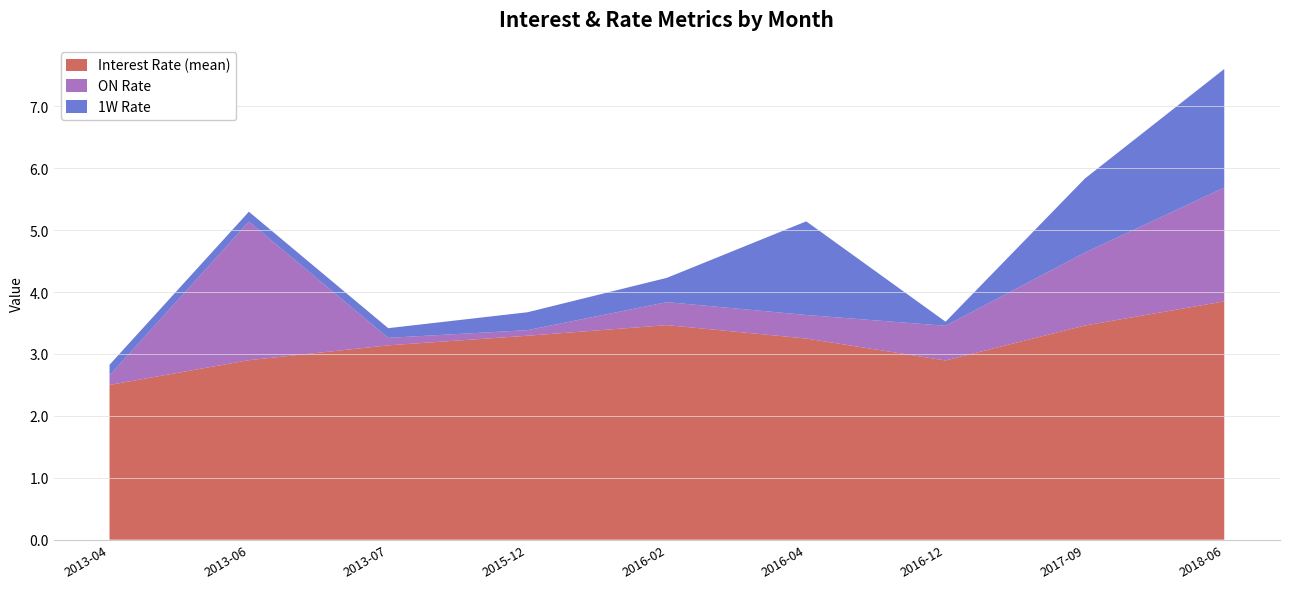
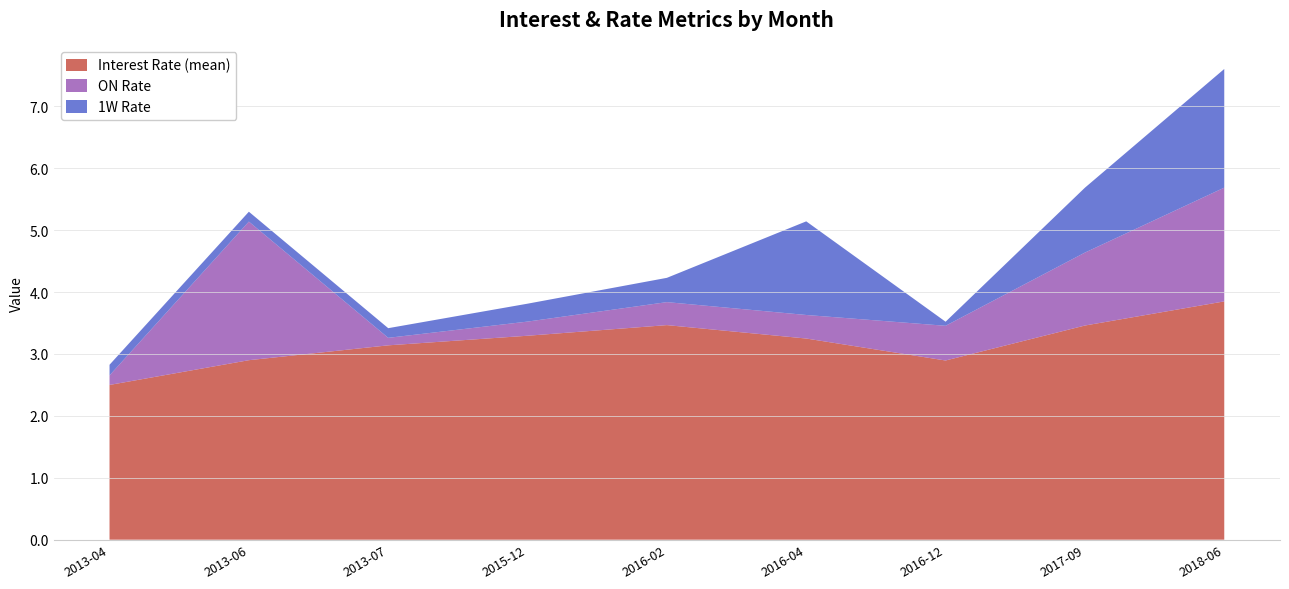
  {
    "Interest Rate (mean)": {
      "2013-04": 2.5,
      "2013-06": 2.9,
      "2013-07": 3.1,
      "2015-12": 3.3,
      "2016-02": 3.5,
      "2016-04": 3.3,
      "2016-12": 2.9,
      "2017-09": 3.5,
      "2018-06": 3.9
    },
    "ON Rate": {
      "2013-04": 0.2,
      "2013-06": 2.2,
      "2013-07": 0.1,
-     "2015-12": 0.1,
+     "2015-12": 0.2,
      "2016-02": 0.4,
      "2016-04": 0.4,
      "2016-12": 0.6,
      "2017-09": 1.2,
      "2018-06": 1.8
    },
    "1W Rate": {
      "2013-04": 0.2,
      "2013-06": 0.2,
      "2013-07": 0.2,
      "2015-12": 0.3,
      "2016-02": 0.4,
      "2016-04": 1.5,
      "2016-12": 0.1,
-     "2017-09": 1.2,
+     "2017-09": 1.0,
      "2018-06": 1.9
    }
  }
